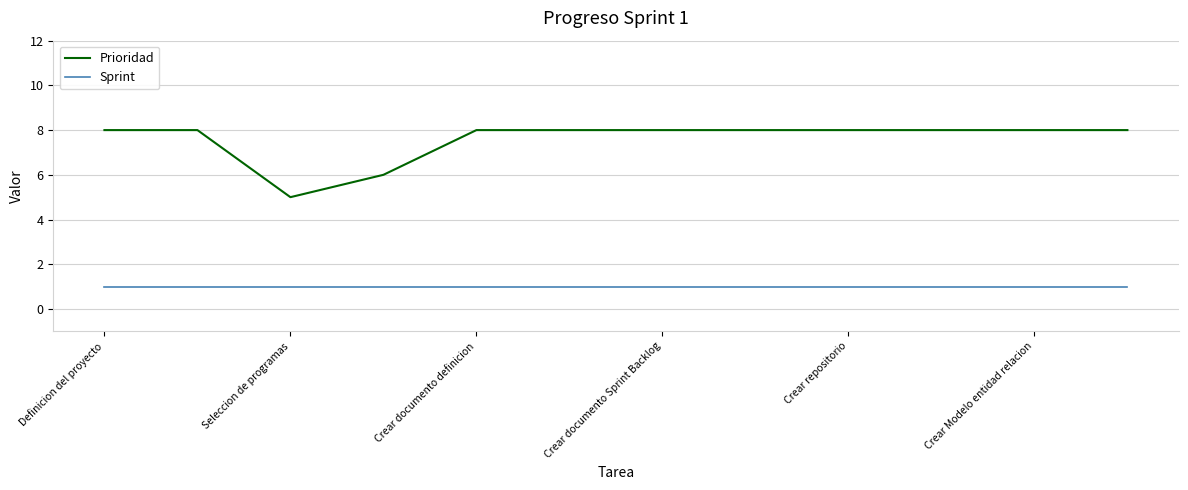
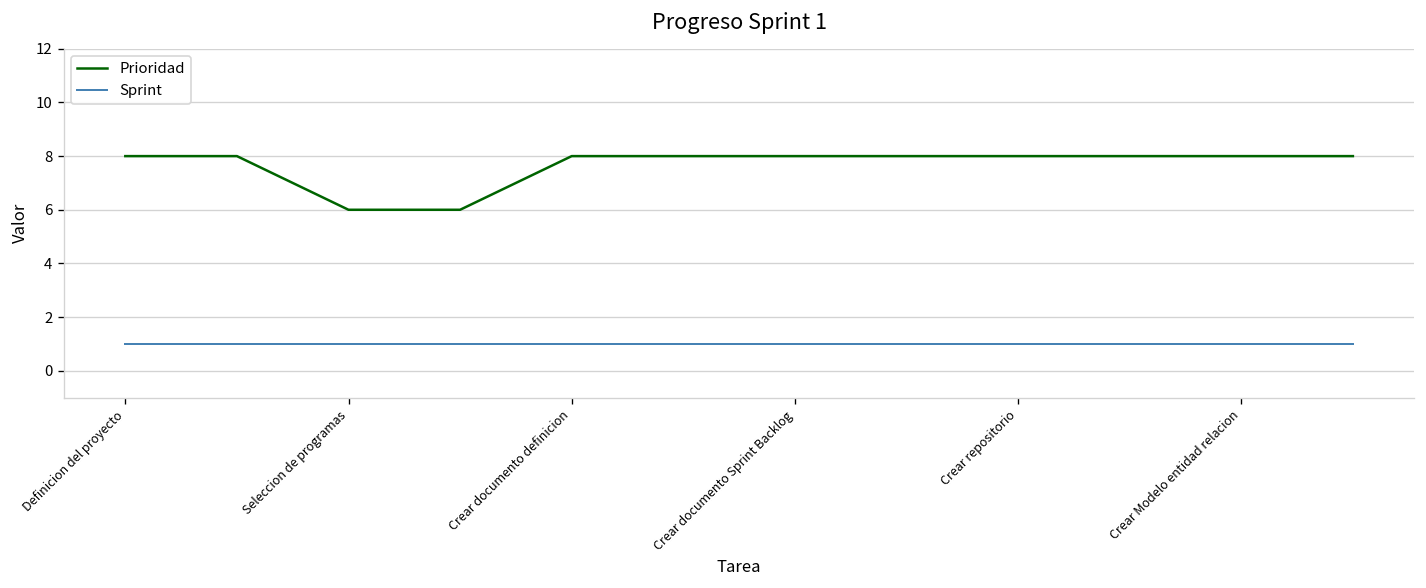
  {
    "Prioridad": {
      "Definicion del proyecto": 8,
-     "Seleccion de programas": 5,
+     "Seleccion de programas": 6,
      "Crear documento definicion": 8,
      "Crear documento Sprint Backlog": 8,
      "Crear repositorio": 8,
      "Crear Modelo entidad relacion": 8
    },
    "Sprint": {
      "Definicion del proyecto": 1,
      "Seleccion de programas": 1,
      "Crear documento definicion": 1,
      "Crear documento Sprint Backlog": 1,
      "Crear repositorio": 1,
      "Crear Modelo entidad relacion": 1
    }
  }
